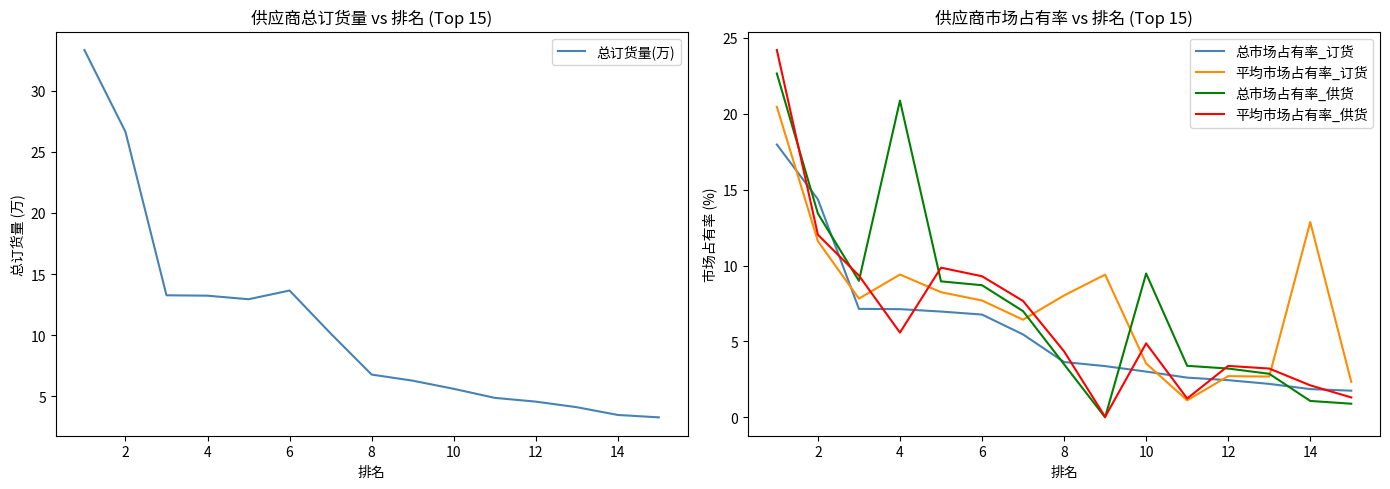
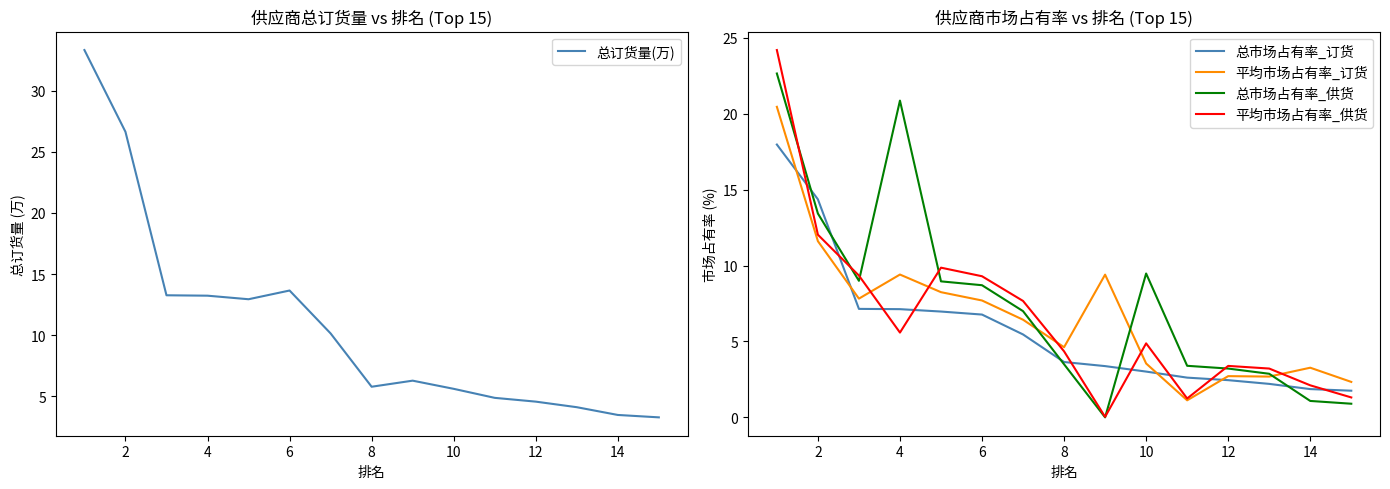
  {
    "供应商总订货量 vs 排名 (Top 15)": {
      "2": 26.7,
      "4": 13.2,
      "6": 13.7,
-     "8": 6.8,
+     "8": 5.8,
      "10": 5.6,
      "12": 4.6,
      "14": 3.5
    },
    "供应商市场占有率 vs 排名 (Top 15)": {
      "总市场占有率_订货": {
        "2": 14.4,
        "4": 7.1,
        "6": 6.8,
        "10": 3.0,
        "12": 2.5,
        "14": 1.9
      },
      "平均市场占有率_订货": {
        "2": 11.6,
        "4": 9.4,
        "6": 7.7,
-       "8": 8.0,
+       "8": 4.6,
        "10": 3.6,
        "12": 2.7,
-       "14": 12.9
+       "14": 3.3
      },
      "总市场占有率_供货": {
        "2": 13.4,
        "4": 20.9,
        "6": 8.7,
        "10": 9.5,
        "12": 3.2,
        "14": 1.1
      },
      "平均市场占有率_供货": {
        "2": 12.0,
        "4": 5.6,
        "6": 9.3,
        "8": 4.4,
        "10": 4.9,
        "12": 3.4,
        "14": 2.1
      }
    }
  }
